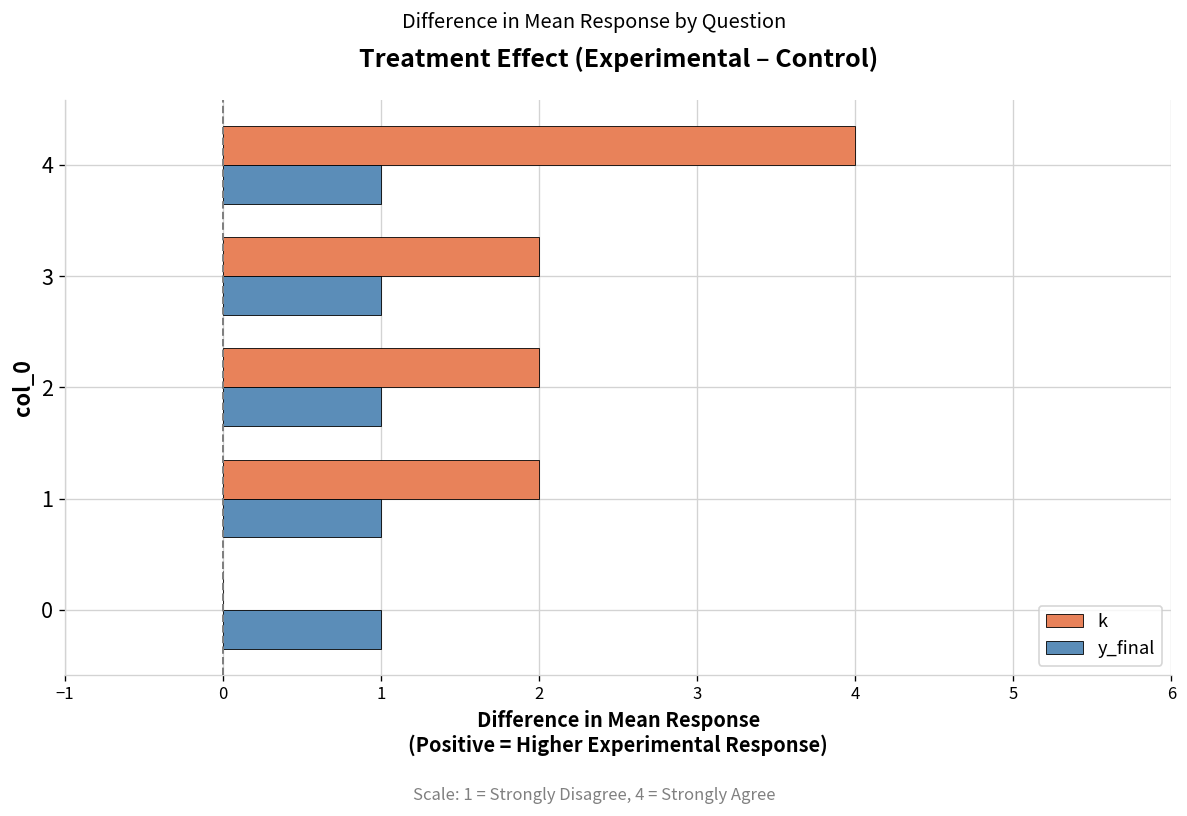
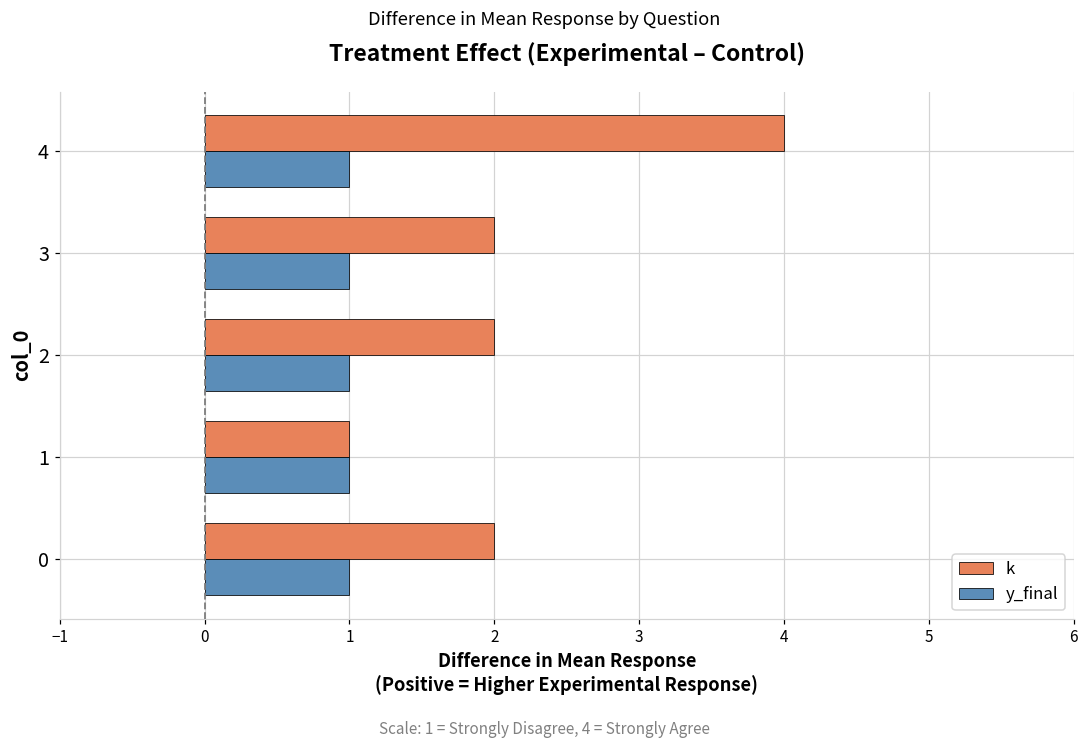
  {
    "k": {
      "4": 4,
      "3": 2,
      "2": 2,
-     "1": 2,
-     "0": 0
+     "1": 1,
+     "0": 2
    },
    "y_final": {
      "4": 1,
      "3": 1,
      "2": 1,
      "1": 1,
      "0": 1
    }
  }
